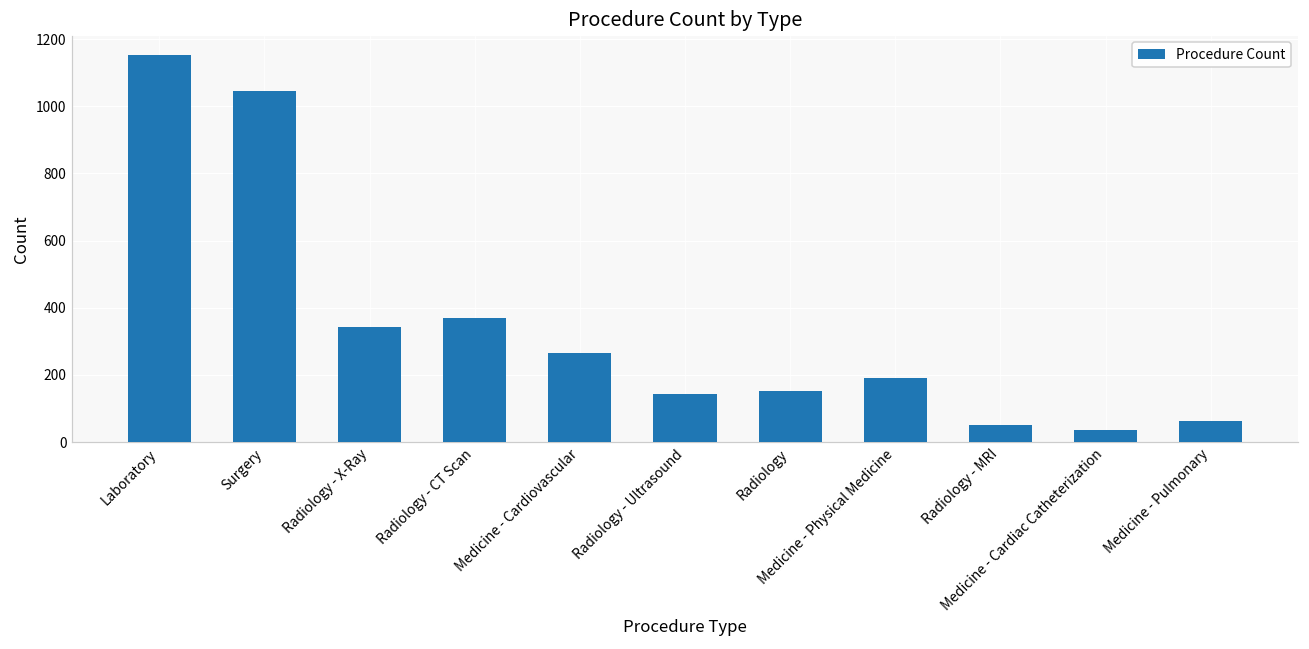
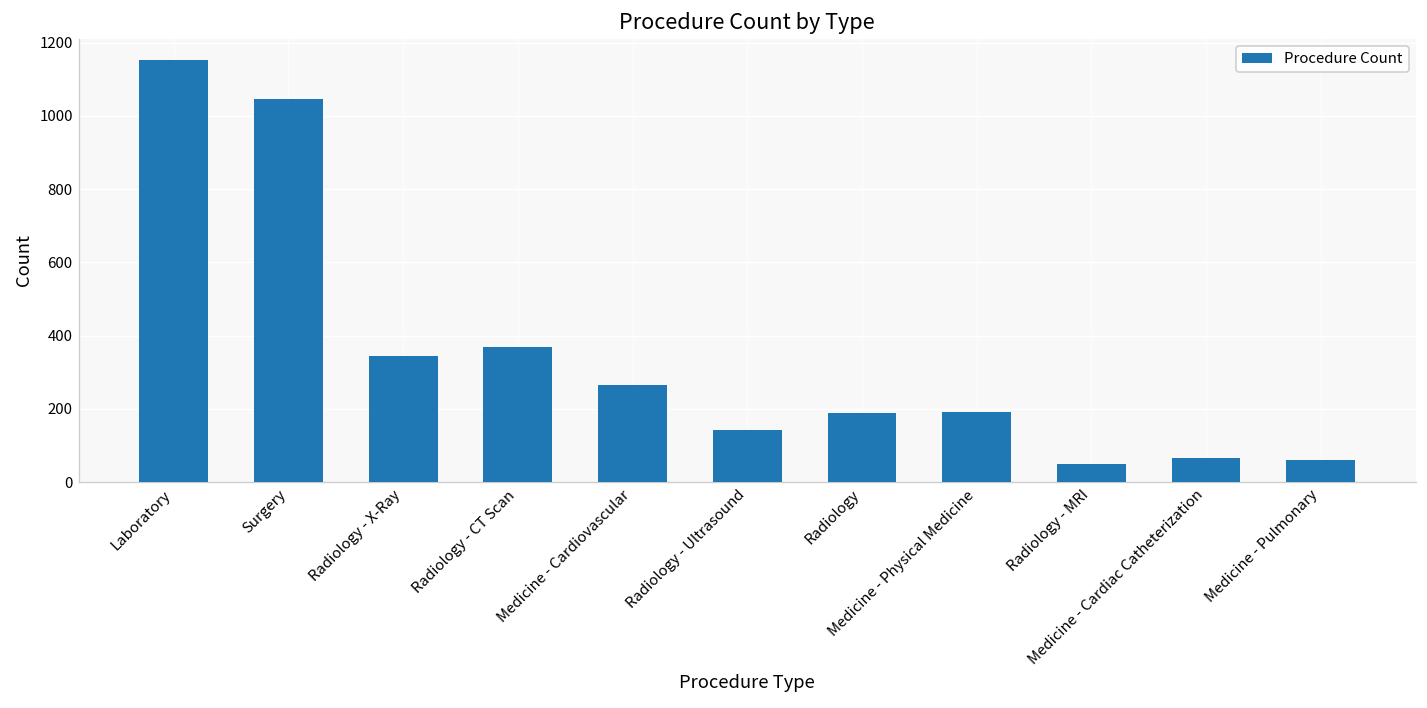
  {
    "Laboratory": 1150,
    "Surgery": 1050,
    "Radiology - X-Ray": 340,
    "Radiology - CT Scan": 370,
    "Medicine - Cardiovascular": 270,
    "Radiology - Ultrasound": 140,
-   "Radiology": 150,
+   "Radiology": 190,
    "Medicine - Physical Medicine": 190,
    "Radiology - MRI": 50,
-   "Medicine - Cardiac Catheterization": 40,
+   "Medicine - Cardiac Catheterization": 70,
    "Medicine - Pulmonary": 60
  }
